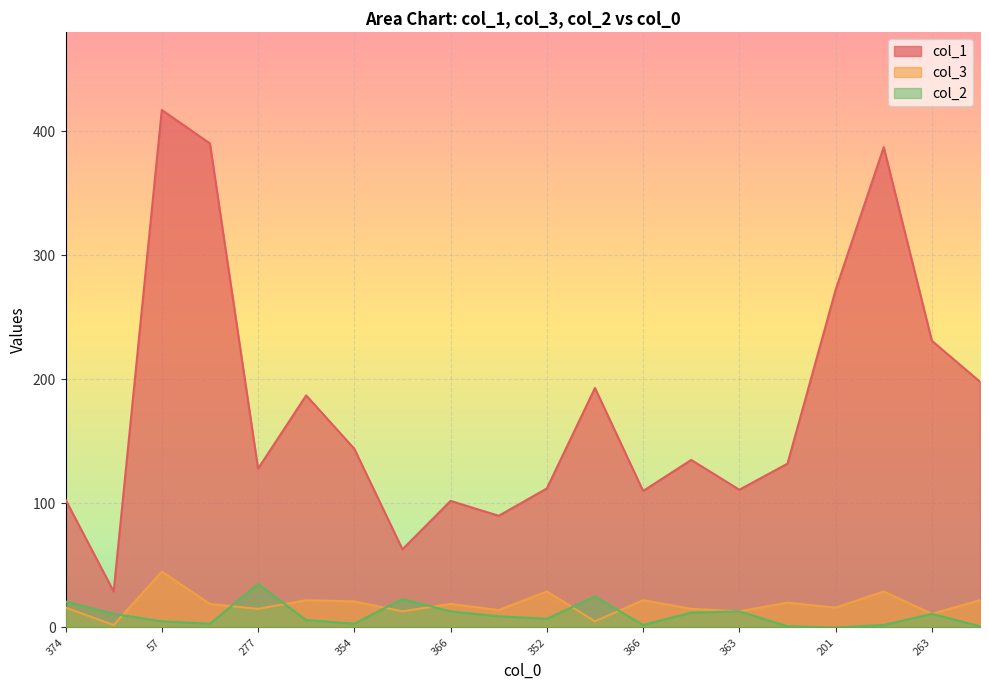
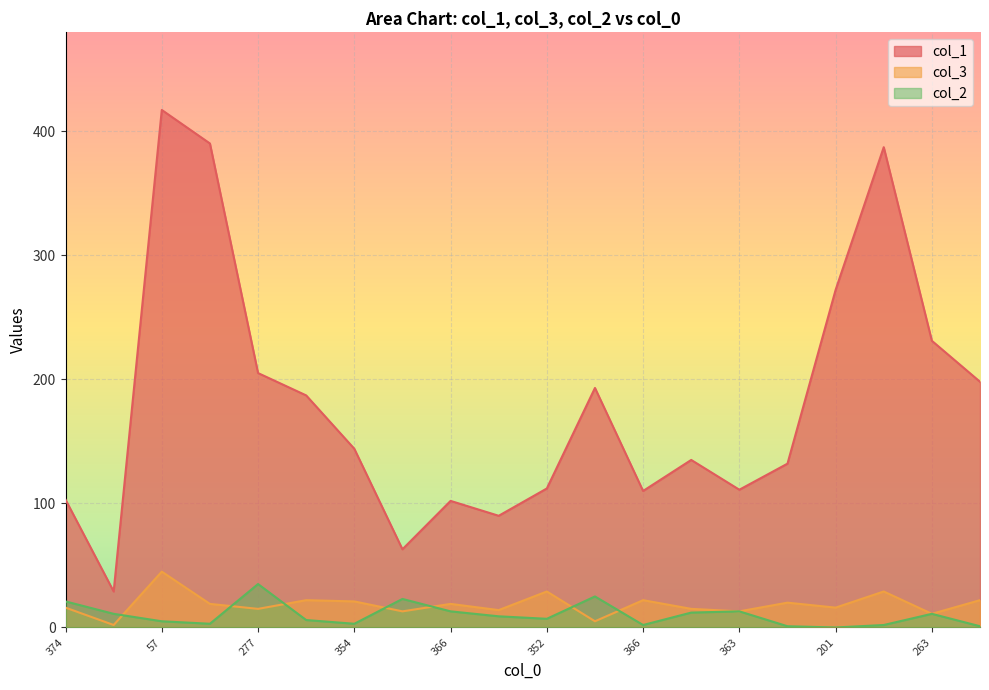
  {
    "col_1": {
      "374": 103,
      "57": 417,
-     "277": 128,
+     "277": 205,
      "354": 144,
      "352": 112,
      "363": 111,
      "201": 272,
      "263": 231
    },
    "col_3": {
      "374": 16,
      "57": 45,
      "277": 15,
      "354": 21,
      "352": 29,
      "201": 16
    },
    "col_2": {
      "374": 21,
      "57": 5,
      "277": 35,
      "354": 3,
      "352": 7,
      "201": 0
    }
  }
